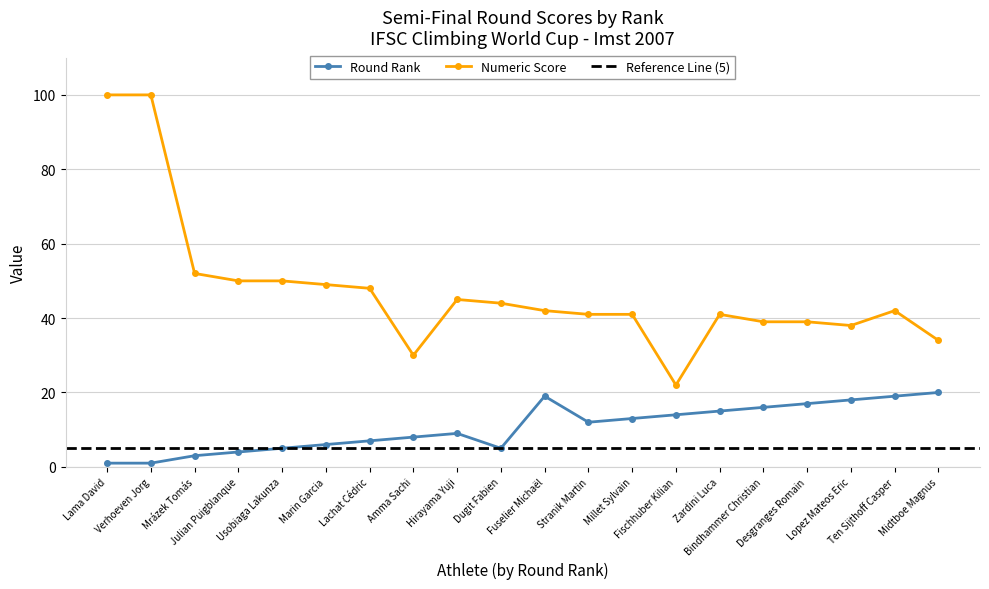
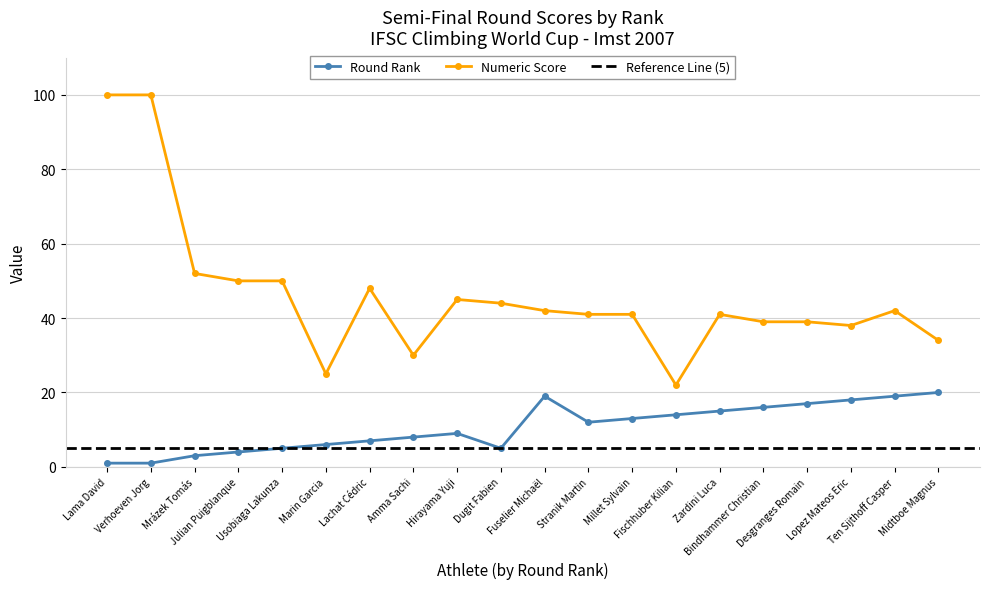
  {
    "Round Rank": {
      "Lama David": 1,
      "Verhoeven Jorg": 1,
      "Mrázek Tomás": 3,
      "Julian Puigblanque": 4,
      "Usobiaga Lakunza": 5,
      "Marin Garcia": 6,
      "Lachat Cédric": 7,
      "Amma Sachi": 8,
      "Hirayama Yuji": 9,
      "Dugit Fabien": 5,
      "Fuselier Michaël": 19,
      "Stranik Martin": 12,
      "Millet Sylvain": 13,
      "Fischhuber Kilian": 14,
      "Zardini Luca": 15,
      "Bindhammer Christian": 16,
      "Desgranges Romain": 17,
      "Lopez Mateos Eric": 18,
      "Ten Sijthoff Casper": 19,
      "Midtboe Magnus": 20
    },
    "Numeric Score": {
      "Lama David": 100,
      "Verhoeven Jorg": 100,
      "Mrázek Tomás": 52,
      "Julian Puigblanque": 50,
      "Usobiaga Lakunza": 50,
-     "Marin Garcia": 49,
+     "Marin Garcia": 25,
      "Lachat Cédric": 48,
      "Amma Sachi": 30,
      "Hirayama Yuji": 45,
      "Dugit Fabien": 44,
      "Fuselier Michaël": 42,
      "Stranik Martin": 41,
      "Millet Sylvain": 41,
      "Fischhuber Kilian": 22,
      "Zardini Luca": 41,
      "Bindhammer Christian": 39,
      "Desgranges Romain": 39,
      "Lopez Mateos Eric": 38,
      "Ten Sijthoff Casper": 42,
      "Midtboe Magnus": 34
    }
  }
